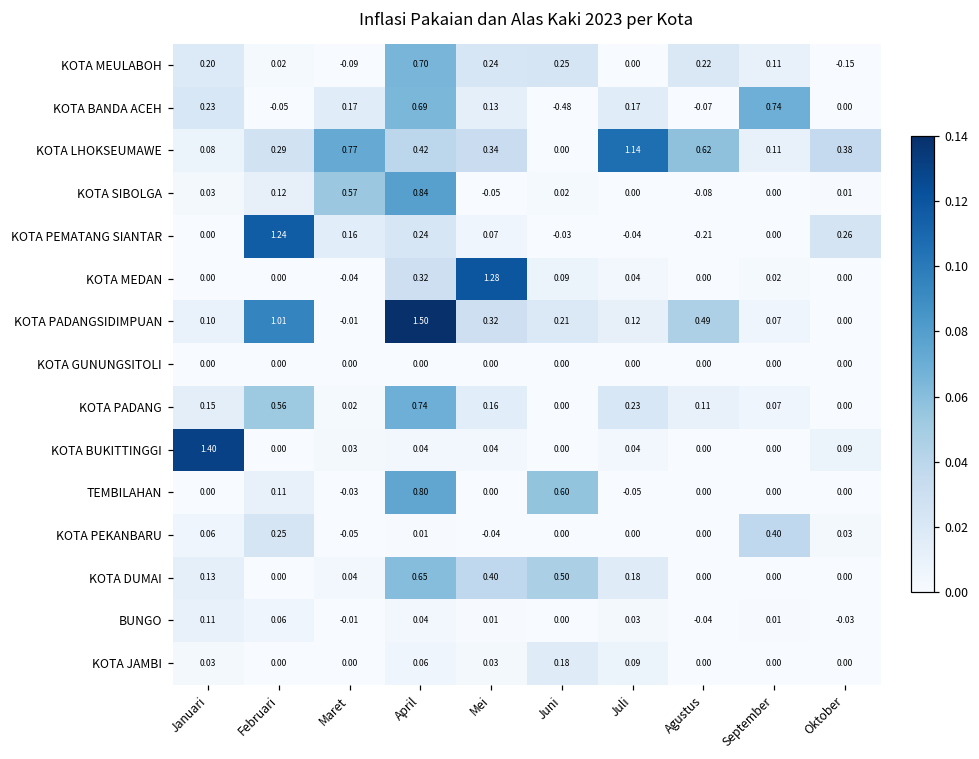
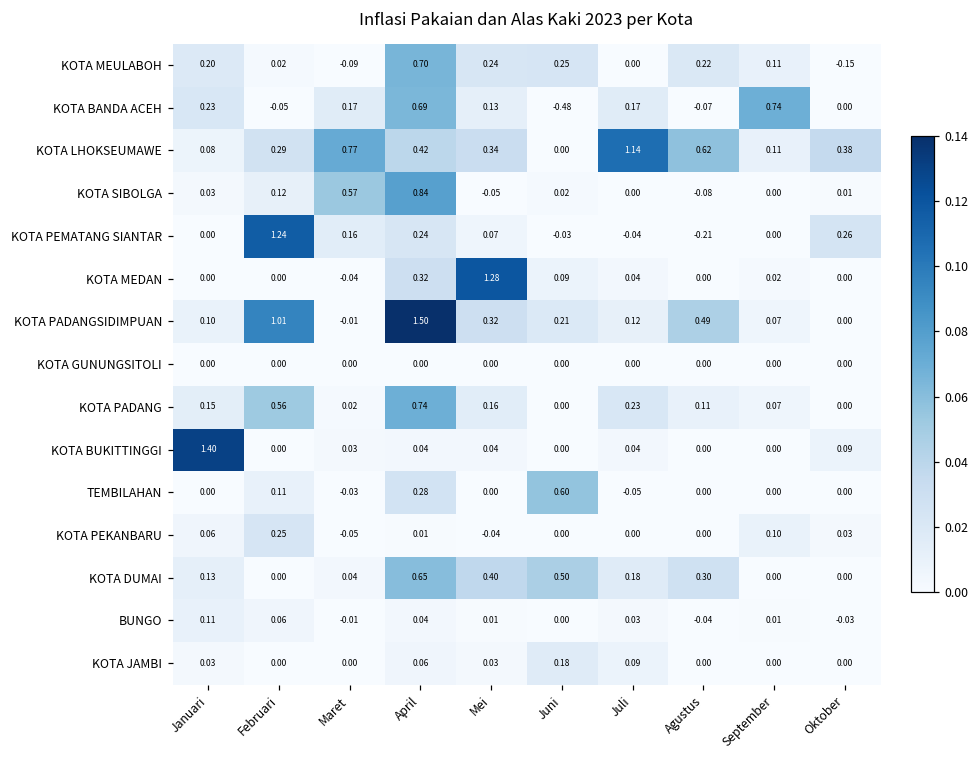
  {
    "KOTA MEULABOH": {
      "Januari": 0.20,
      "Februari": 0.02,
      "Maret": -0.09,
      "April": 0.70,
      "Mei": 0.24,
      "Juni": 0.25,
      "Juli": 0.00,
      "Agustus": 0.22,
      "September": 0.11,
      "Oktober": -0.15
    },
    "KOTA BANDA ACEH": {
      "Januari": 0.23,
      "Februari": -0.05,
      "Maret": 0.17,
      "April": 0.69,
      "Mei": 0.13,
      "Juni": -0.48,
      "Juli": 0.17,
      "Agustus": -0.07,
      "September": 0.74,
      "Oktober": 0.00
    },
    "KOTA LHOKSEUMAWE": {
      "Januari": 0.08,
      "Februari": 0.29,
      "Maret": 0.77,
      "April": 0.42,
      "Mei": 0.34,
      "Juni": 0.00,
      "Juli": 1.14,
      "Agustus": 0.62,
      "September": 0.11,
      "Oktober": 0.38
    },
    "KOTA SIBOLGA": {
      "Januari": 0.03,
      "Februari": 0.12,
      "Maret": 0.57,
      "April": 0.84,
      "Mei": -0.05,
      "Juni": 0.02,
      "Juli": 0.00,
      "Agustus": -0.08,
      "September": 0.00,
      "Oktober": 0.01
    },
    "KOTA PEMATANG SIANTAR": {
      "Januari": 0.00,
      "Februari": 1.24,
      "Maret": 0.16,
      "April": 0.24,
      "Mei": 0.07,
      "Juni": -0.03,
      "Juli": -0.04,
      "Agustus": -0.21,
      "September": 0.00,
      "Oktober": 0.26
    },
    "KOTA MEDAN": {
      "Januari": 0.00,
      "Februari": 0.00,
      "Maret": -0.04,
      "April": 0.32,
      "Mei": 1.28,
      "Juni": 0.09,
      "Juli": 0.04,
      "Agustus": 0.00,
      "September": 0.02,
      "Oktober": 0.00
    },
    "KOTA PADANGSIDIMPUAN": {
      "Januari": 0.10,
      "Februari": 1.01,
      "Maret": -0.01,
      "April": 1.50,
      "Mei": 0.32,
      "Juni": 0.21,
      "Juli": 0.12,
      "Agustus": 0.49,
      "September": 0.07,
      "Oktober": 0.00
    },
    "KOTA GUNUNGSITOLI": {
      "Januari": 0.00,
      "Februari": 0.00,
      "Maret": 0.00,
      "April": 0.00,
      "Mei": 0.00,
      "Juni": 0.00,
      "Juli": 0.00,
      "Agustus": 0.00,
      "September": 0.00,
      "Oktober": 0.00
    },
    "KOTA PADANG": {
      "Januari": 0.15,
      "Februari": 0.56,
      "Maret": 0.02,
      "April": 0.74,
      "Mei": 0.16,
      "Juni": 0.00,
      "Juli": 0.23,
      "Agustus": 0.11,
      "September": 0.07,
      "Oktober": 0.00
    },
    "KOTA BUKITTINGGI": {
      "Januari": 1.40,
      "Februari": 0.00,
      "Maret": 0.03,
      "April": 0.04,
      "Mei": 0.04,
      "Juni": 0.00,
      "Juli": 0.04,
      "Agustus": 0.00,
      "September": 0.00,
      "Oktober": 0.09
    },
    "TEMBILAHAN": {
      "Januari": 0.00,
      "Februari": 0.11,
      "Maret": -0.03,
-     "April": 0.80,
+     "April": 0.28,
      "Mei": 0.00,
      "Juni": 0.60,
      "Juli": -0.05,
      "Agustus": 0.00,
      "September": 0.00,
      "Oktober": 0.00
    },
    "KOTA PEKANBARU": {
      "Januari": 0.06,
      "Februari": 0.25,
      "Maret": -0.05,
      "April": 0.01,
      "Mei": -0.04,
      "Juni": 0.00,
      "Juli": 0.00,
      "Agustus": 0.00,
-     "September": 0.40,
+     "September": 0.10,
      "Oktober": 0.03
    },
    "KOTA DUMAI": {
      "Januari": 0.13,
      "Februari": 0.00,
      "Maret": 0.04,
      "April": 0.65,
      "Mei": 0.40,
      "Juni": 0.50,
      "Juli": 0.18,
-     "Agustus": 0.00,
+     "Agustus": 0.30,
      "September": 0.00,
      "Oktober": 0.00
    },
    "BUNGO": {
      "Januari": 0.11,
      "Februari": 0.06,
      "Maret": -0.01,
      "April": 0.04,
      "Mei": 0.01,
      "Juni": 0.00,
      "Juli": 0.03,
      "Agustus": -0.04,
      "September": 0.01,
      "Oktober": -0.03
    },
    "KOTA JAMBI": {
      "Januari": 0.03,
      "Februari": 0.00,
      "Maret": 0.00,
      "April": 0.06,
      "Mei": 0.03,
      "Juni": 0.18,
      "Juli": 0.09,
      "Agustus": 0.00,
      "September": 0.00,
      "Oktober": 0.00
    }
  }
